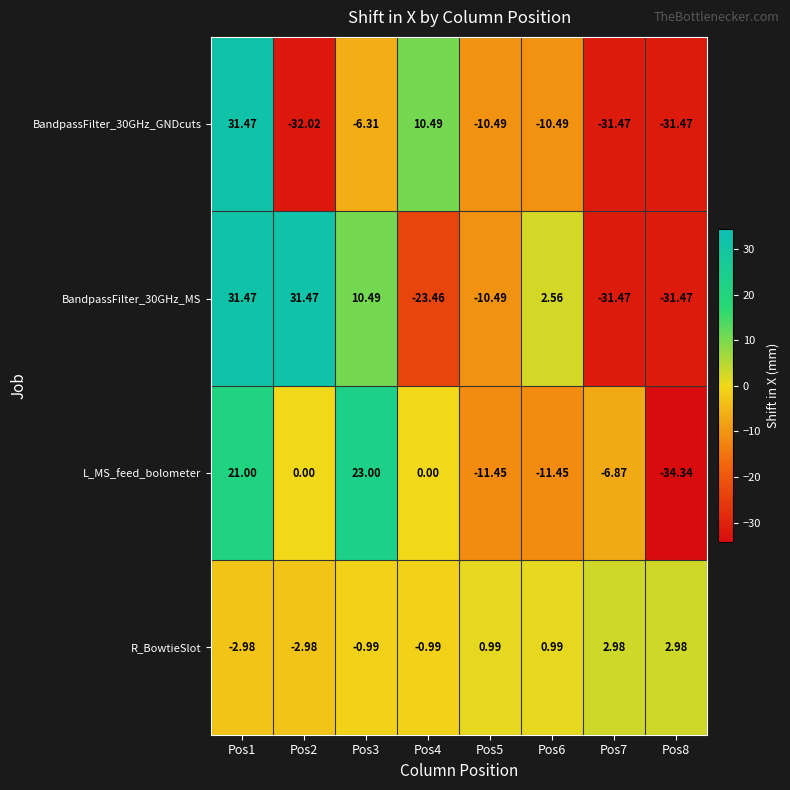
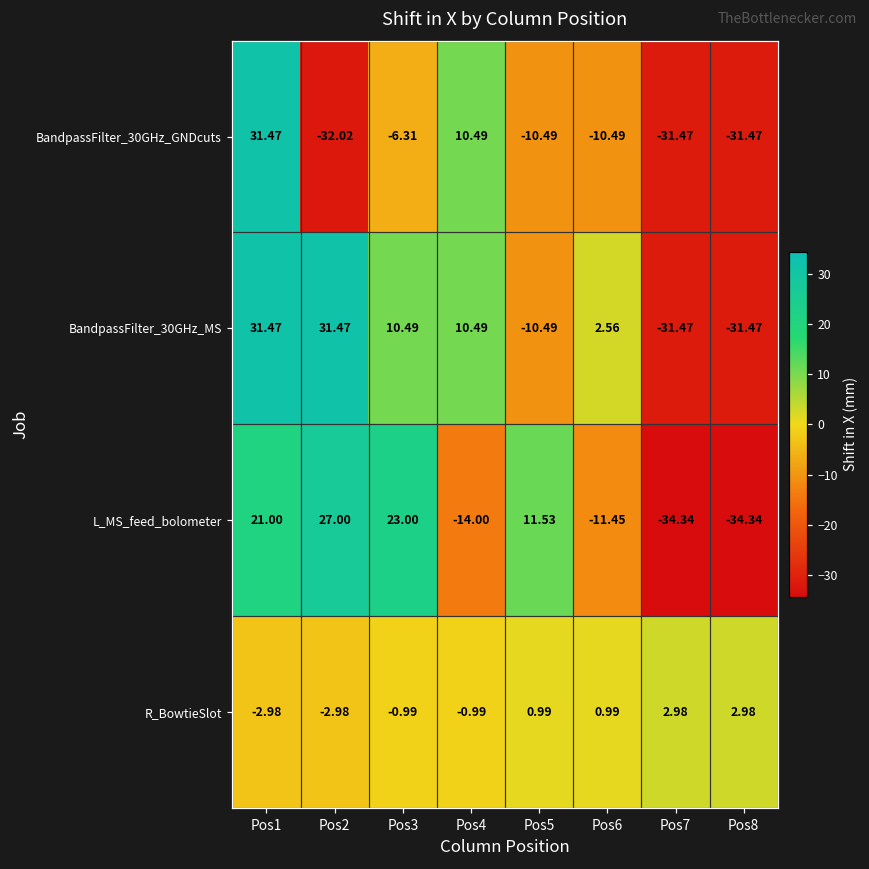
  {
    "BandpassFilter_30GHz_GNDcuts": {
      "Pos1": 31.47,
      "Pos2": -32.02,
      "Pos3": -6.31,
      "Pos4": 10.49,
      "Pos5": -10.49,
      "Pos6": -10.49,
      "Pos7": -31.47,
      "Pos8": -31.47
    },
    "BandpassFilter_30GHz_MS": {
      "Pos1": 31.47,
      "Pos2": 31.47,
      "Pos3": 10.49,
-     "Pos4": -23.46,
+     "Pos4": 10.49,
      "Pos5": -10.49,
      "Pos6": 2.56,
      "Pos7": -31.47,
      "Pos8": -31.47
    },
    "L_MS_feed_bolometer": {
      "Pos1": 21.00,
-     "Pos2": 0.00,
+     "Pos2": 27.00,
      "Pos3": 23.00,
-     "Pos4": 0.00,
-     "Pos5": -11.45,
+     "Pos4": -14.00,
+     "Pos5": 11.53,
      "Pos6": -11.45,
-     "Pos7": -6.87,
+     "Pos7": -34.34,
      "Pos8": -34.34
    },
    "R_BowtieSlot": {
      "Pos1": -2.98,
      "Pos2": -2.98,
      "Pos3": -0.99,
      "Pos4": -0.99,
      "Pos5": 0.99,
      "Pos6": 0.99,
      "Pos7": 2.98,
      "Pos8": 2.98
    }
  }
